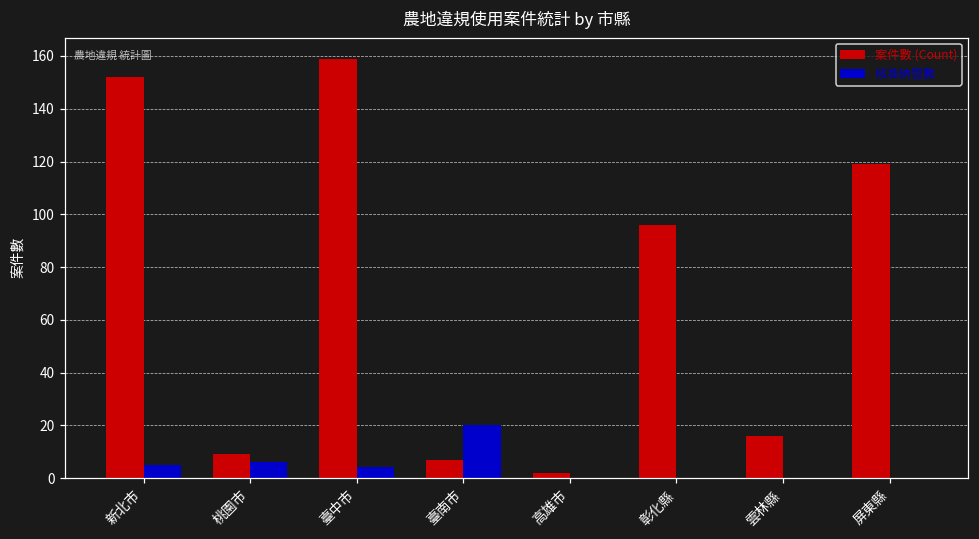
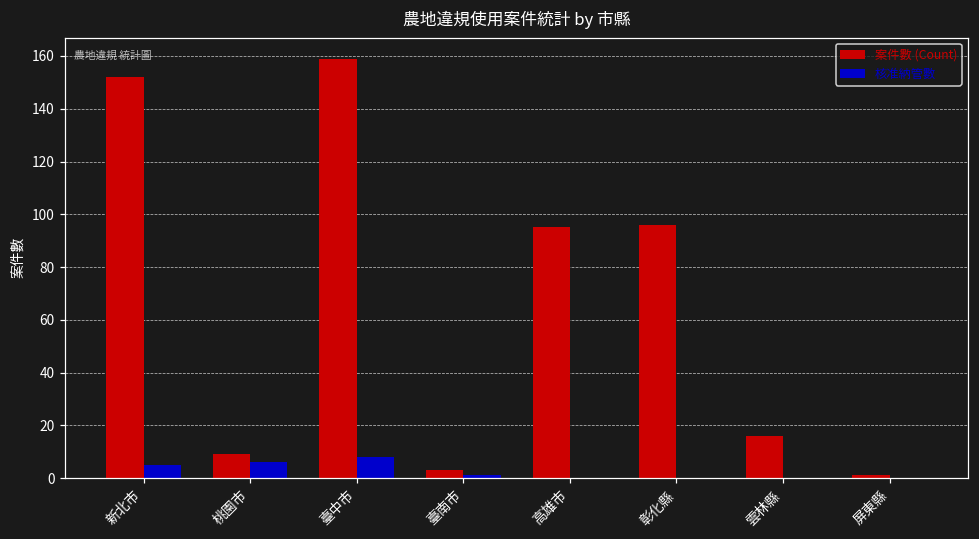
  {
    "案件數 (Count)": {
      "新北市": 152,
      "桃園市": 9,
      "臺中市": 159,
-     "臺南市": 7,
-     "高雄市": 2,
+     "臺南市": 3,
+     "高雄市": 95,
      "彰化縣": 96,
      "雲林縣": 16,
-     "屏東縣": 119
+     "屏東縣": 1
    },
    "核准納管數": {
      "新北市": 5,
      "桃園市": 6,
-     "臺中市": 4,
-     "臺南市": 20,
+     "臺中市": 8,
+     "臺南市": 1,
      "高雄市": 0,
      "彰化縣": 0,
      "雲林縣": 0,
      "屏東縣": 0
    }
  }
